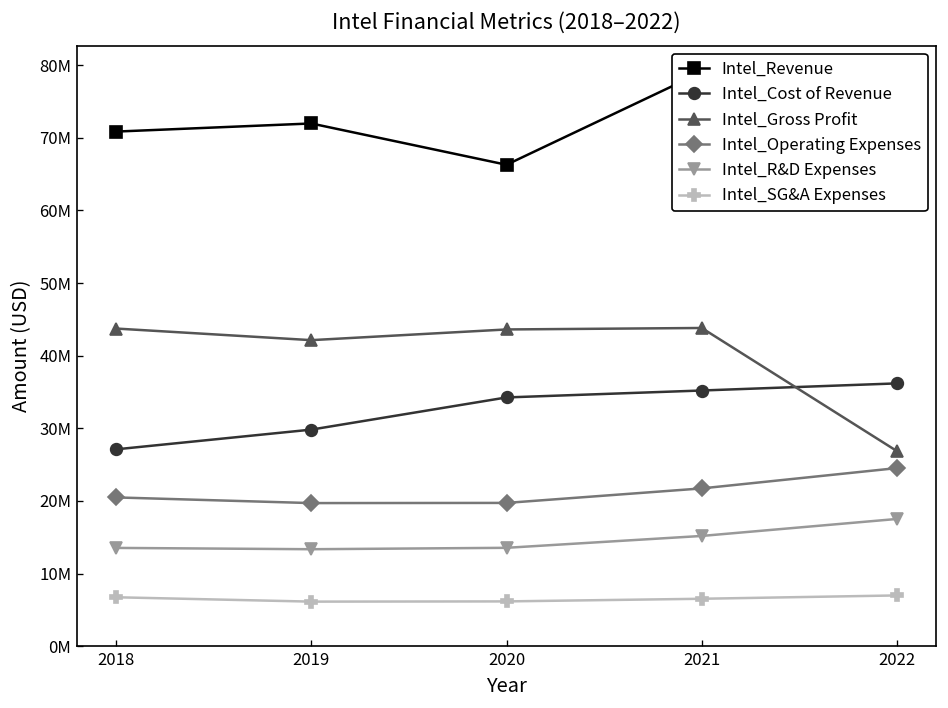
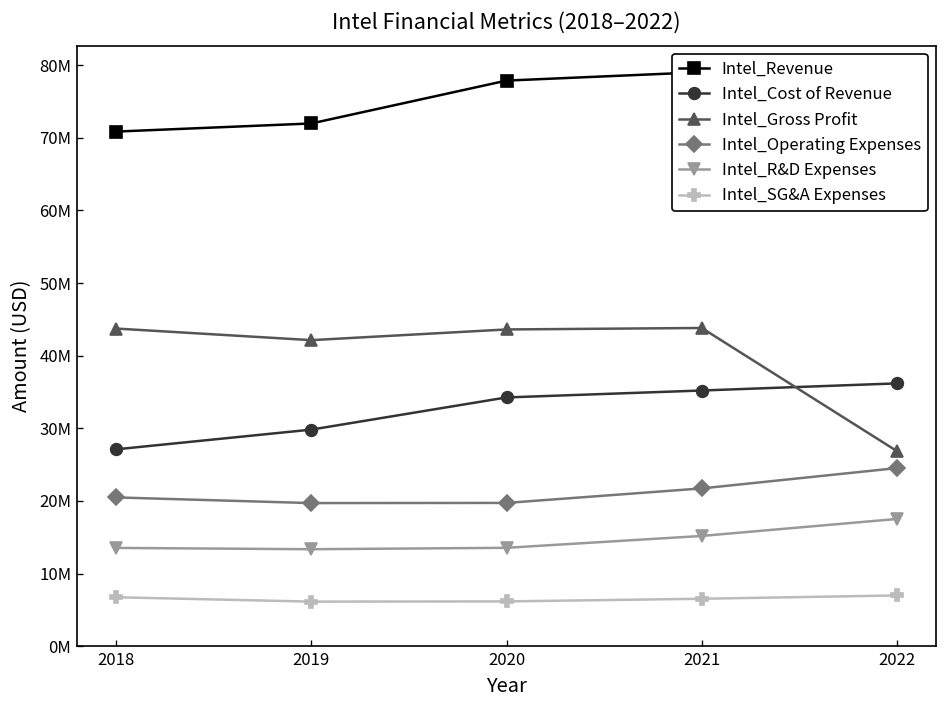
  {
    "Intel_Revenue": {
      "2018": 71000000,
      "2019": 72000000,
-     "2020": 66000000
+     "2020": 78000000
    }
  }
